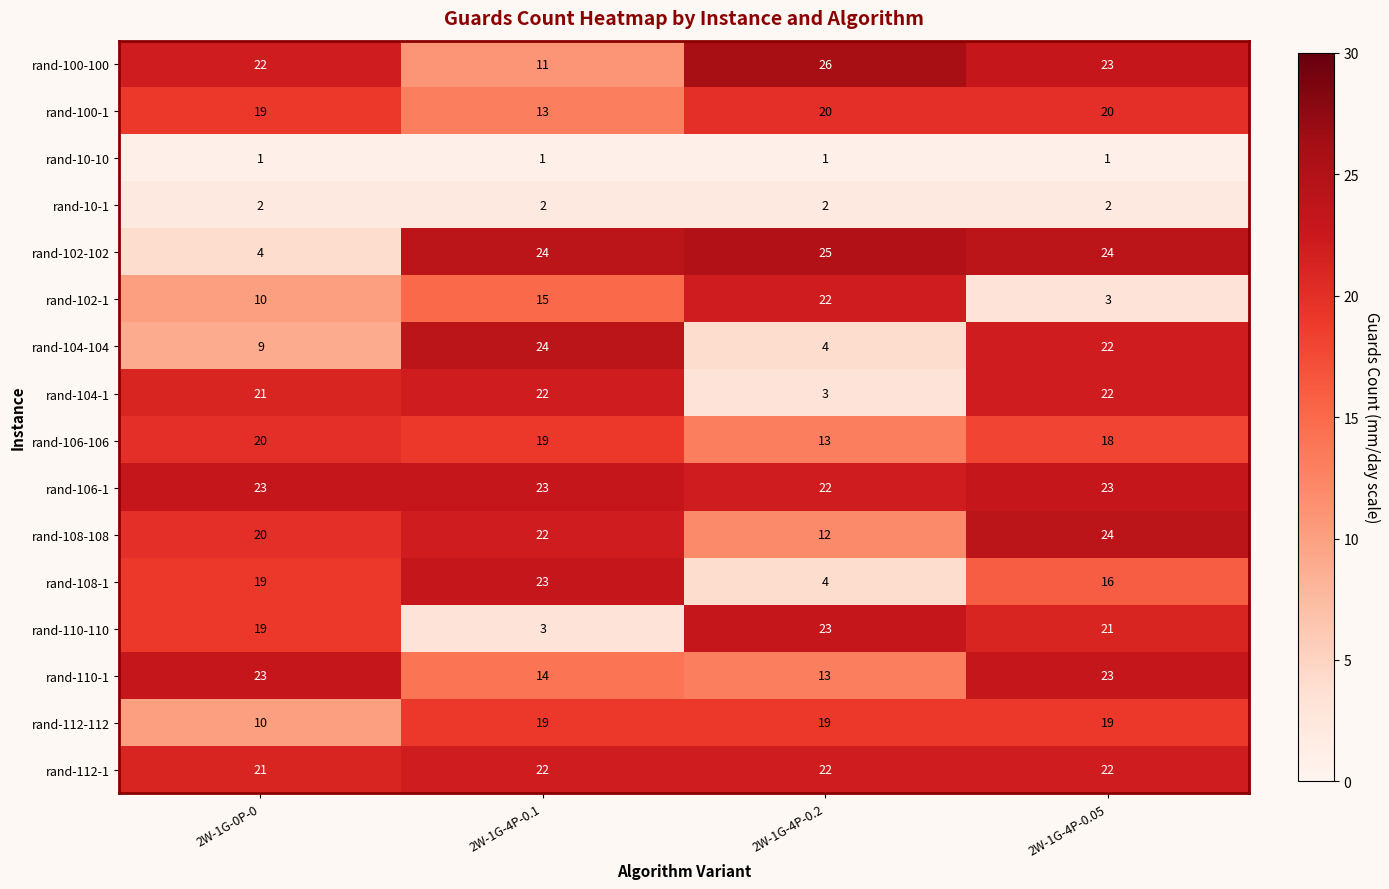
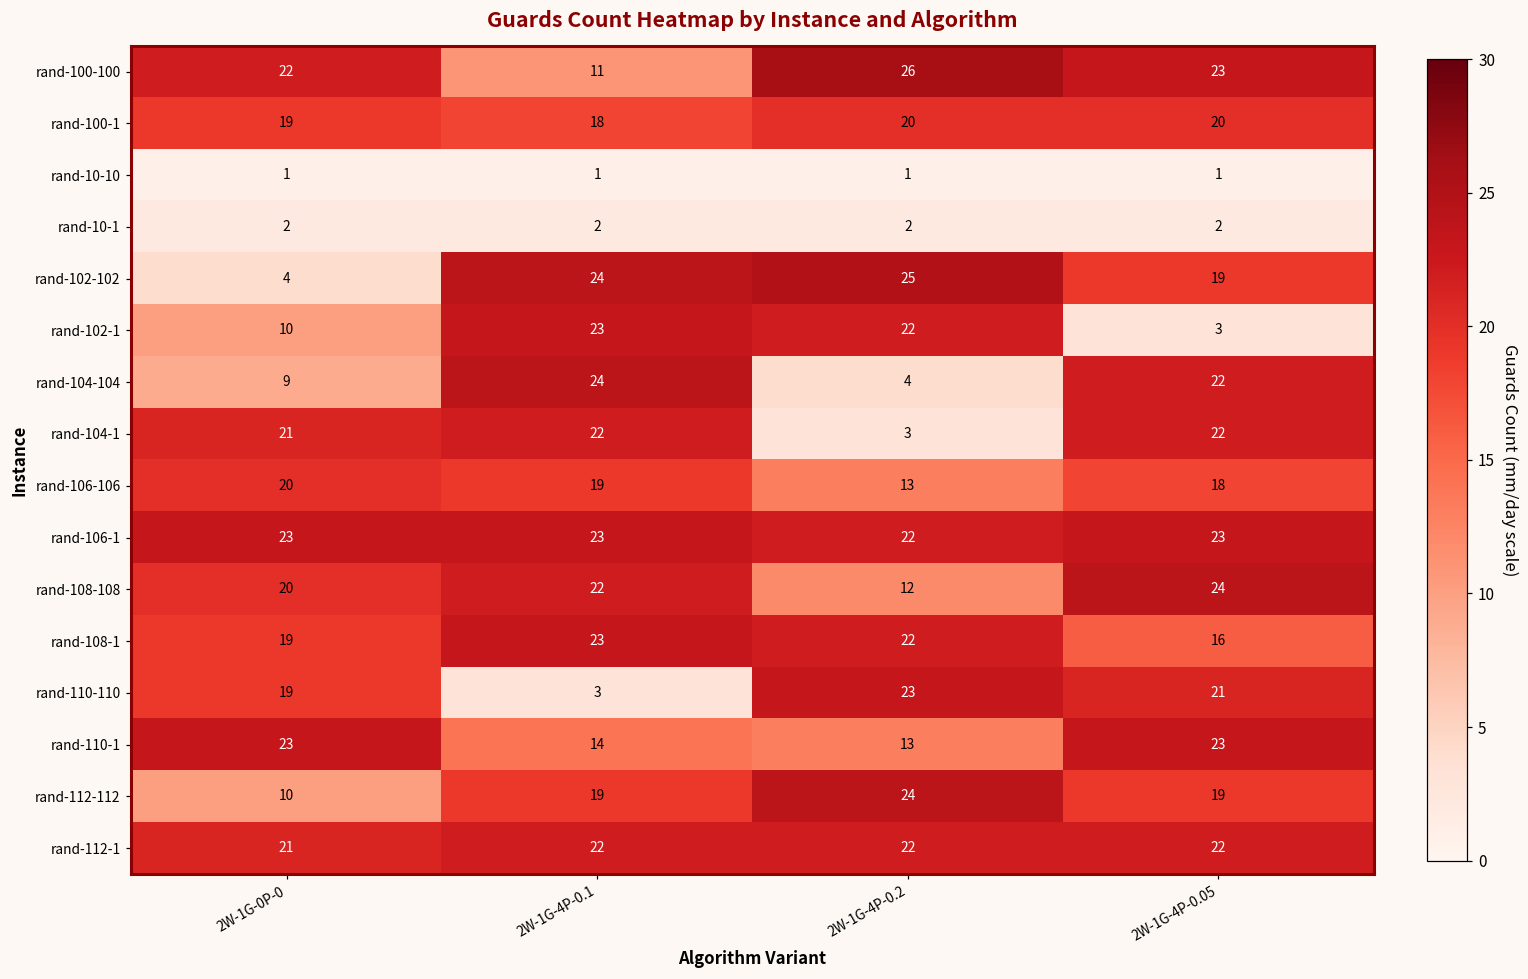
  {
    "rand-100-100": {
      "2W-1G-0P-0": 22,
      "2W-1G-4P-0.1": 11,
      "2W-1G-4P-0.2": 26,
      "2W-1G-4P-0.05": 23
    },
    "rand-100-1": {
      "2W-1G-0P-0": 19,
-     "2W-1G-4P-0.1": 13,
+     "2W-1G-4P-0.1": 18,
      "2W-1G-4P-0.2": 20,
      "2W-1G-4P-0.05": 20
    },
    "rand-10-10": {
      "2W-1G-0P-0": 1,
      "2W-1G-4P-0.1": 1,
      "2W-1G-4P-0.2": 1,
      "2W-1G-4P-0.05": 1
    },
    "rand-10-1": {
      "2W-1G-0P-0": 2,
      "2W-1G-4P-0.1": 2,
      "2W-1G-4P-0.2": 2,
      "2W-1G-4P-0.05": 2
    },
    "rand-102-102": {
      "2W-1G-0P-0": 4,
      "2W-1G-4P-0.1": 24,
      "2W-1G-4P-0.2": 25,
-     "2W-1G-4P-0.05": 24
+     "2W-1G-4P-0.05": 19
    },
    "rand-102-1": {
      "2W-1G-0P-0": 10,
-     "2W-1G-4P-0.1": 15,
+     "2W-1G-4P-0.1": 23,
      "2W-1G-4P-0.2": 22,
      "2W-1G-4P-0.05": 3
    },
    "rand-104-104": {
      "2W-1G-0P-0": 9,
      "2W-1G-4P-0.1": 24,
      "2W-1G-4P-0.2": 4,
      "2W-1G-4P-0.05": 22
    },
    "rand-104-1": {
      "2W-1G-0P-0": 21,
      "2W-1G-4P-0.1": 22,
      "2W-1G-4P-0.2": 3,
      "2W-1G-4P-0.05": 22
    },
    "rand-106-106": {
      "2W-1G-0P-0": 20,
      "2W-1G-4P-0.1": 19,
      "2W-1G-4P-0.2": 13,
      "2W-1G-4P-0.05": 18
    },
    "rand-106-1": {
      "2W-1G-0P-0": 23,
      "2W-1G-4P-0.1": 23,
      "2W-1G-4P-0.2": 22,
      "2W-1G-4P-0.05": 23
    },
    "rand-108-108": {
      "2W-1G-0P-0": 20,
      "2W-1G-4P-0.1": 22,
      "2W-1G-4P-0.2": 12,
      "2W-1G-4P-0.05": 24
    },
    "rand-108-1": {
      "2W-1G-0P-0": 19,
      "2W-1G-4P-0.1": 23,
-     "2W-1G-4P-0.2": 4,
+     "2W-1G-4P-0.2": 22,
      "2W-1G-4P-0.05": 16
    },
    "rand-110-110": {
      "2W-1G-0P-0": 19,
      "2W-1G-4P-0.1": 3,
      "2W-1G-4P-0.2": 23,
      "2W-1G-4P-0.05": 21
    },
    "rand-110-1": {
      "2W-1G-0P-0": 23,
      "2W-1G-4P-0.1": 14,
      "2W-1G-4P-0.2": 13,
      "2W-1G-4P-0.05": 23
    },
    "rand-112-112": {
      "2W-1G-0P-0": 10,
      "2W-1G-4P-0.1": 19,
-     "2W-1G-4P-0.2": 19,
+     "2W-1G-4P-0.2": 24,
      "2W-1G-4P-0.05": 19
    },
    "rand-112-1": {
      "2W-1G-0P-0": 21,
      "2W-1G-4P-0.1": 22,
      "2W-1G-4P-0.2": 22,
      "2W-1G-4P-0.05": 22
    }
  }
